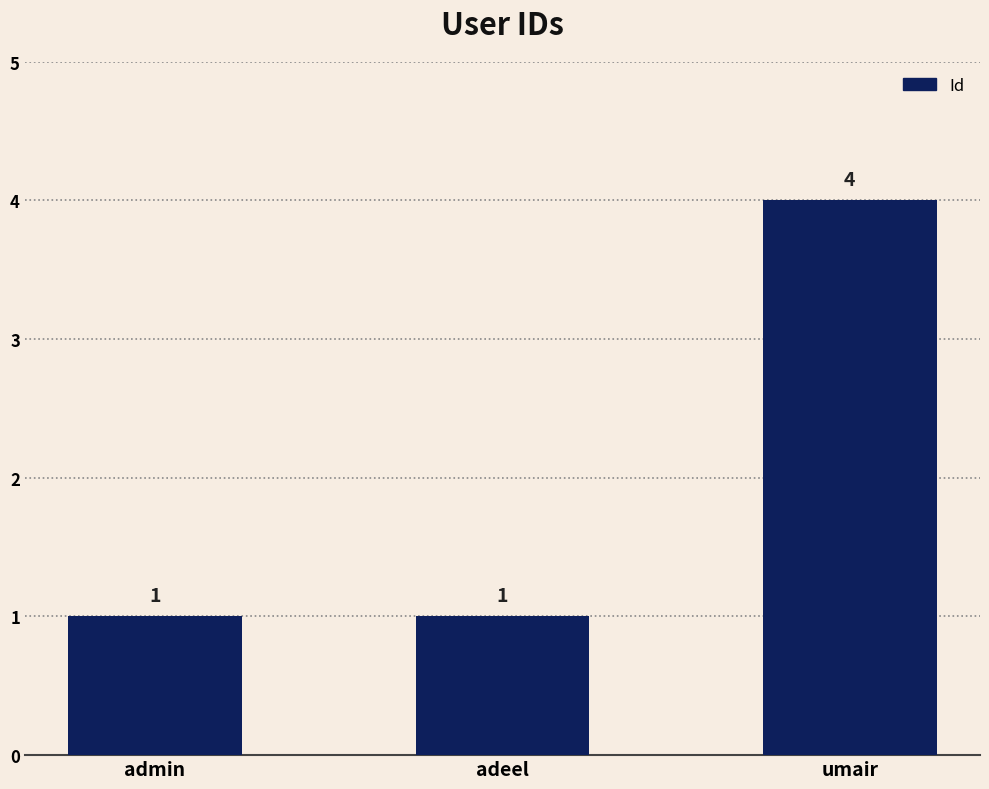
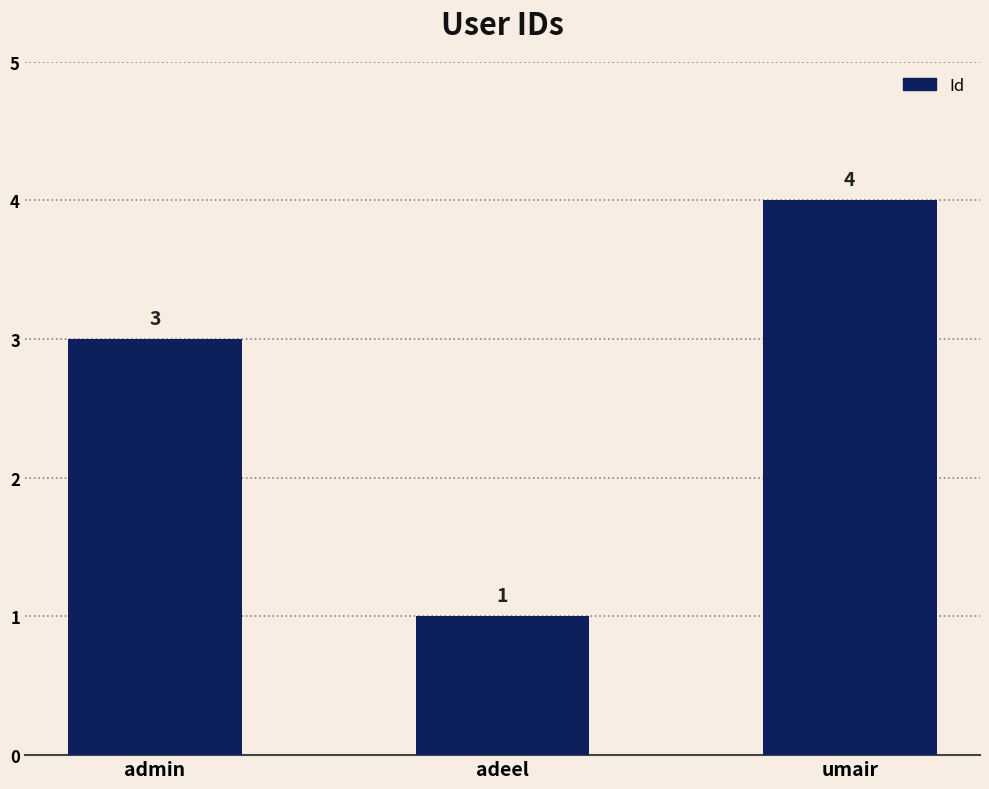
  {
-   "admin": 1,
+   "admin": 3,
    "adeel": 1,
    "umair": 4
  }
